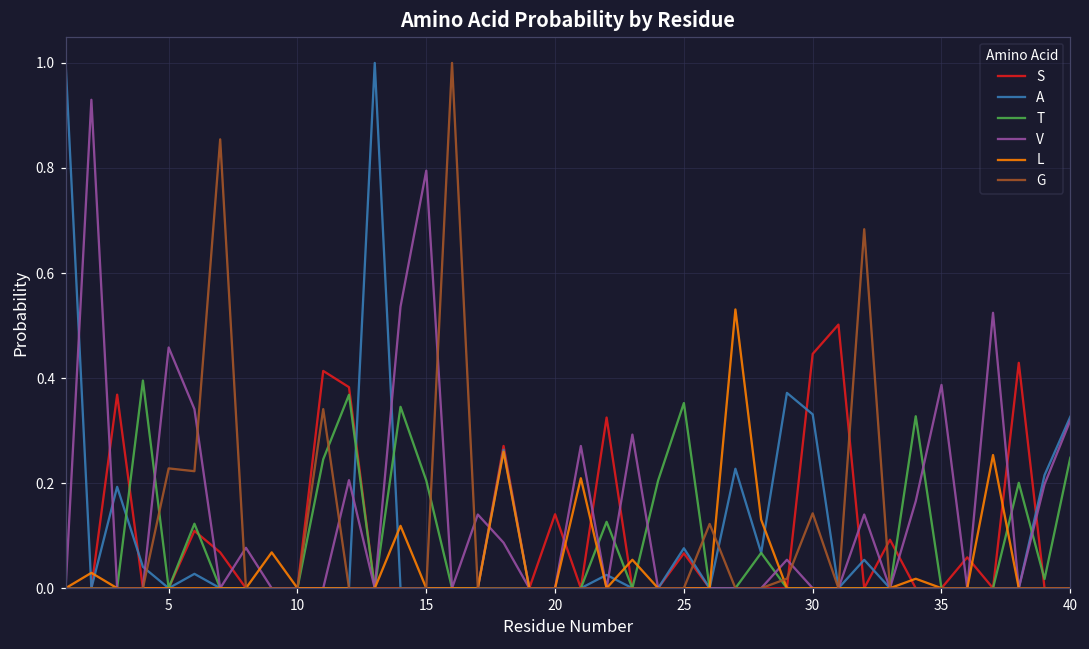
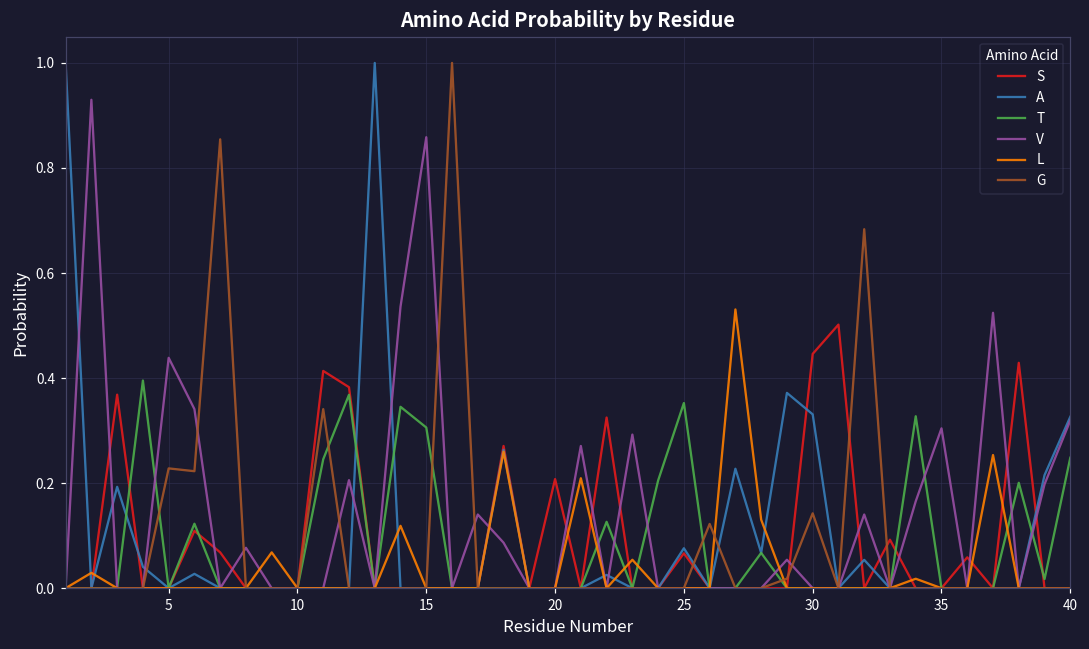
  {
    "S": {
-     "20": 0.14,
+     "20": 0.21,
      "25": 0.07,
      "30": 0.45
    },
    "A": {
      "25": 0.08,
      "30": 0.33,
      "40": 0.33
    },
    "T": {
-     "15": 0.21,
+     "15": 0.31,
      "25": 0.35,
      "40": 0.25
    },
    "V": {
-     "5": 0.46,
-     "15": 0.79,
-     "35": 0.39,
+     "5": 0.44,
+     "15": 0.86,
+     "35": 0.30,
      "40": 0.32
    },
    "G": {
      "5": 0.23,
      "30": 0.14
    }
  }
